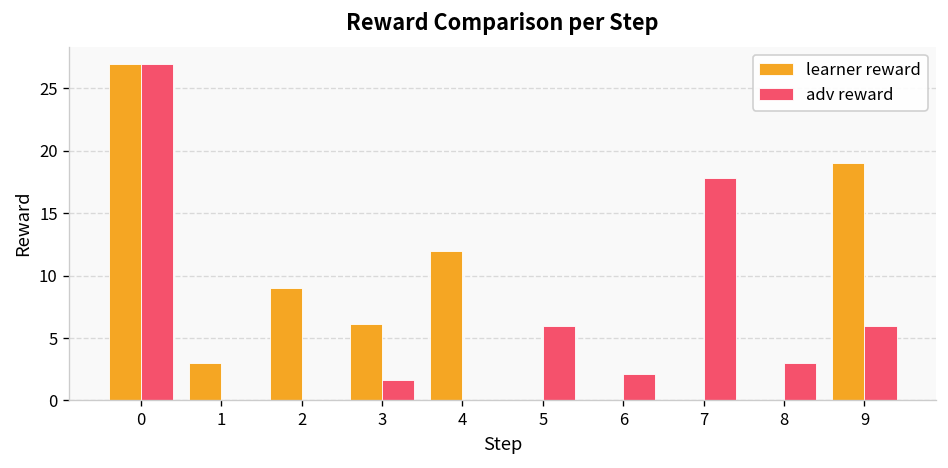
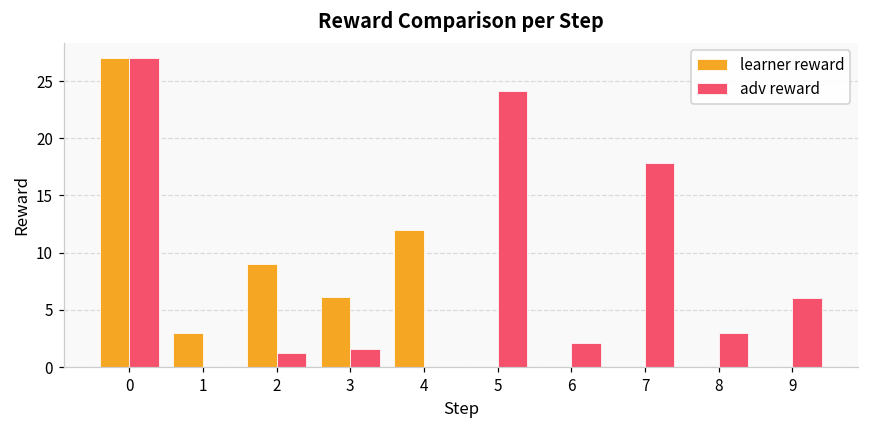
  {
    "learner reward": {
      "0": 27,
      "1": 3,
      "2": 9,
      "3": 6,
      "4": 12,
      "5": 0,
      "6": 0,
      "7": 0,
      "8": 0,
-     "9": 19
+     "9": 0
    },
    "adv reward": {
      "0": 27.0,
      "1": 0.0,
-     "2": 0.0,
+     "2": 1.2,
      "3": 1.6,
      "4": 0.0,
-     "5": 6.0,
+     "5": 24.1,
      "6": 2.1,
      "7": 17.8,
      "8": 3.0,
      "9": 6.0
    }
  }
